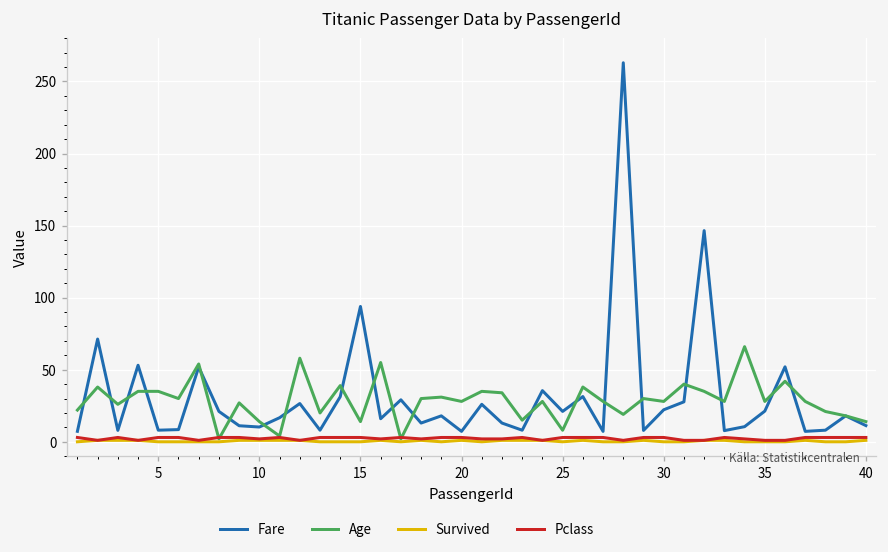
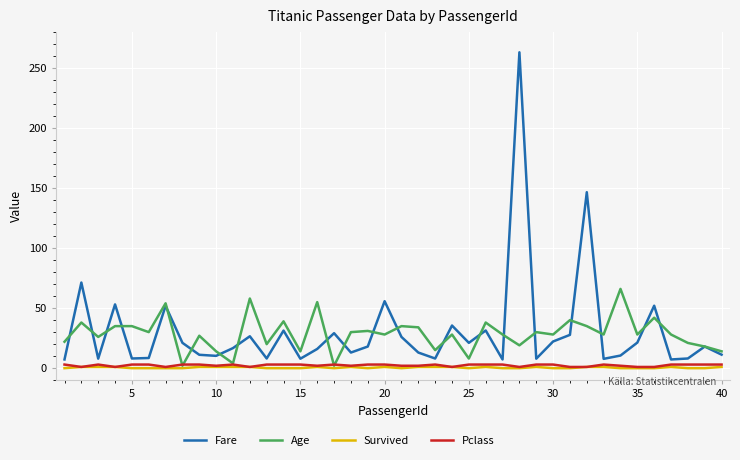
  {
    "Fare": {
      "5": 8,
      "10": 10,
-     "15": 94,
-     "20": 7,
+     "15": 8,
+     "20": 56,
      "25": 21,
      "30": 22,
      "35": 21,
      "40": 11
    },
    "Age": {
      "5": 35,
      "10": 14,
      "15": 14,
      "20": 28,
      "25": 8,
      "30": 28,
      "35": 28,
      "40": 14
    },
    "Survived": {
      "5": 0,
      "15": 0,
      "25": 0,
      "30": 0
    },
    "Pclass": {
      "5": 3,
      "15": 3,
      "25": 3,
      "30": 3
    }
  }
